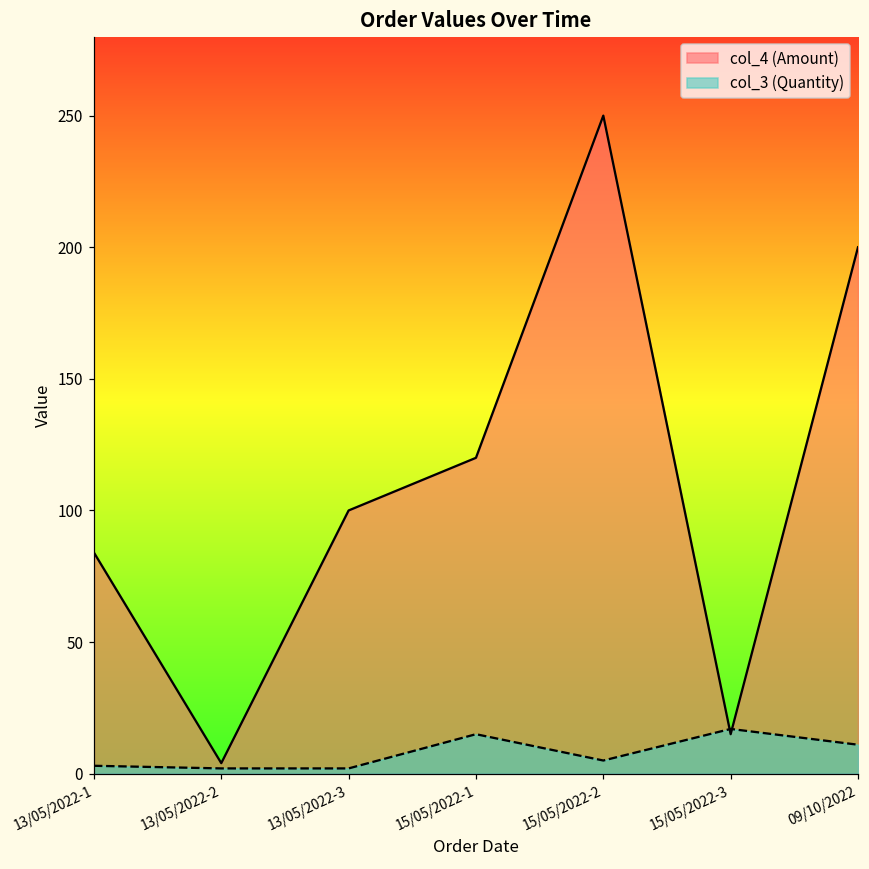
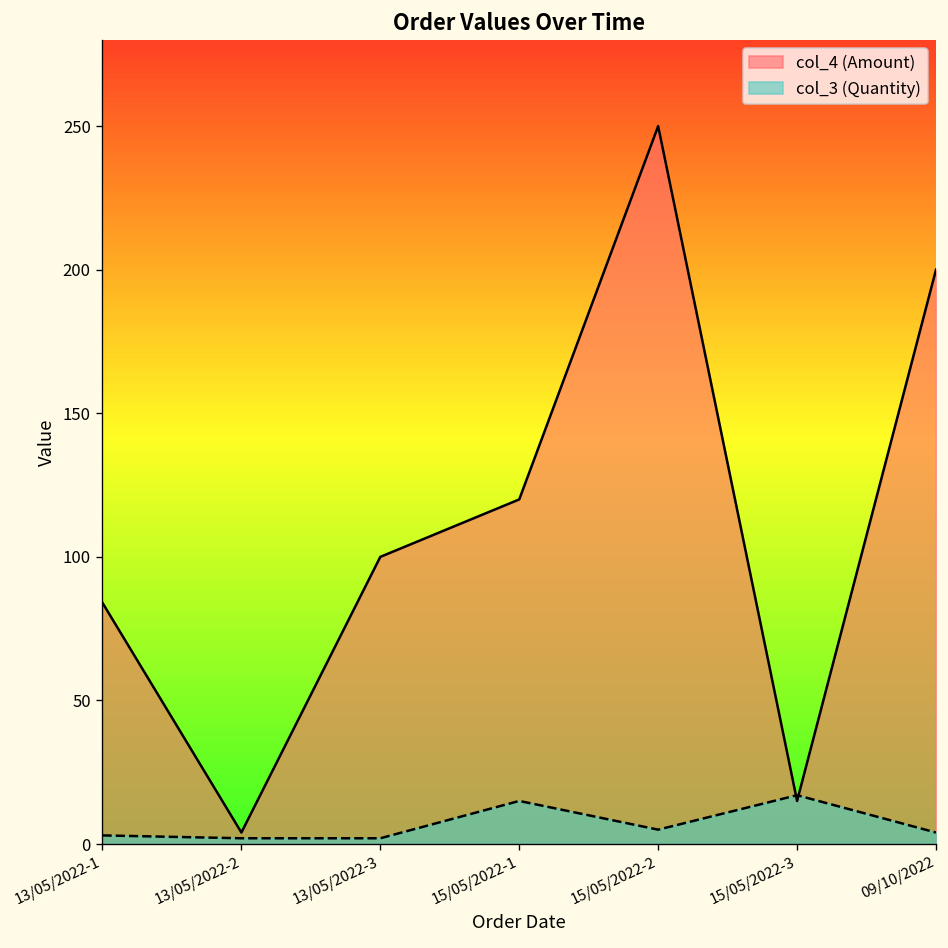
  {
    "col_4 (Amount)": {
      "13/05/2022-1": 84,
      "13/05/2022-2": 4,
      "13/05/2022-3": 100,
      "15/05/2022-1": 120,
      "15/05/2022-2": 250,
      "15/05/2022-3": 15,
      "09/10/2022": 200
    },
    "col_3 (Quantity)": {
      "13/05/2022-1": 3,
      "13/05/2022-2": 2,
      "13/05/2022-3": 2,
      "15/05/2022-1": 15,
      "15/05/2022-2": 5,
      "15/05/2022-3": 17,
-     "09/10/2022": 11
+     "09/10/2022": 4
    }
  }
